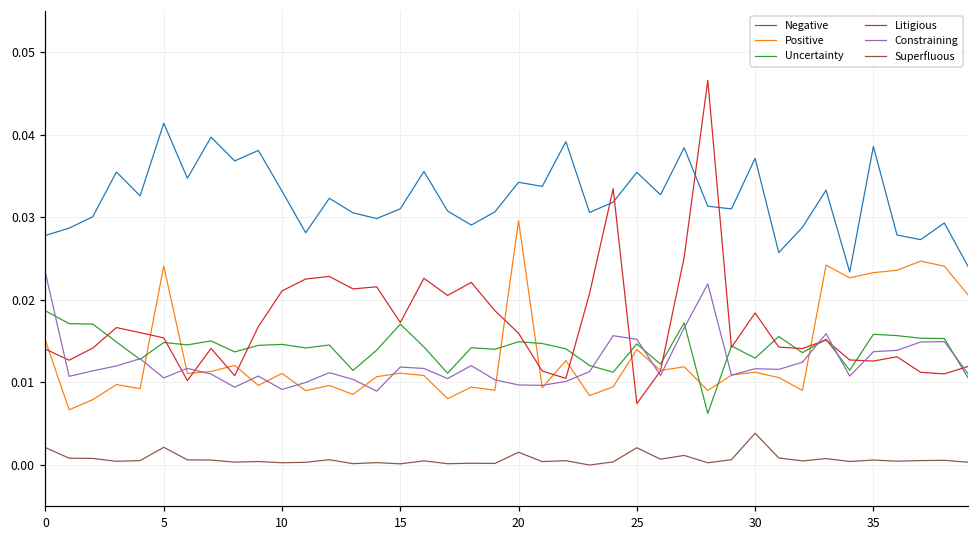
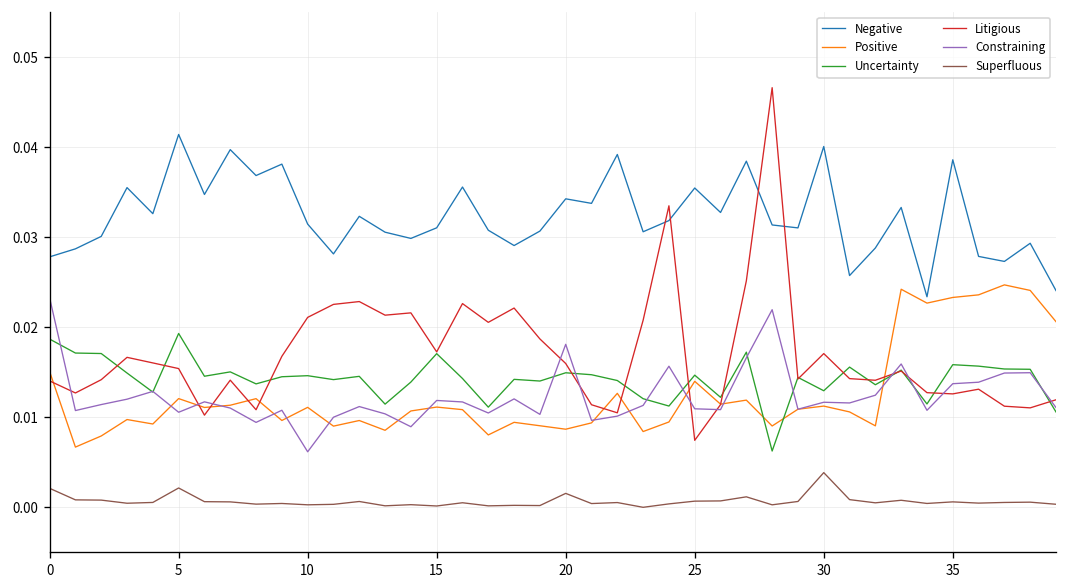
  {
    "Negative": {
      "0": 0.028,
      "5": 0.041,
-     "10": 0.033,
+     "10": 0.031,
      "15": 0.031,
      "20": 0.034,
      "25": 0.035,
-     "30": 0.037,
+     "30": 0.040,
      "35": 0.039
    },
    "Positive": {
      "0": 0.015,
-     "5": 0.024,
+     "5": 0.012,
      "10": 0.011,
      "15": 0.011,
-     "20": 0.030,
+     "20": 0.009,
      "25": 0.014,
      "30": 0.011,
      "35": 0.023
    },
    "Uncertainty": {
      "0": 0.019,
-     "5": 0.015,
+     "5": 0.019,
      "10": 0.015,
      "20": 0.015,
      "25": 0.015,
      "30": 0.013,
      "35": 0.016
    },
    "Litigious": {
      "0": 0.014,
      "5": 0.015,
      "10": 0.021,
      "20": 0.016,
      "25": 0.007,
-     "30": 0.018,
+     "30": 0.017,
      "35": 0.013
    },
    "Constraining": {
      "0": 0.023,
      "5": 0.011,
-     "10": 0.009,
+     "10": 0.006,
      "15": 0.012,
-     "20": 0.010,
-     "25": 0.015,
+     "20": 0.018,
+     "25": 0.011,
      "30": 0.012,
      "35": 0.014
    },
    "Superfluous": {
      "0": 0.002,
      "5": 0.002,
      "10": 0.000,
      "15": 0.000,
      "20": 0.002,
-     "25": 0.002,
+     "25": 0.001,
      "30": 0.004,
      "35": 0.001
    }
  }
